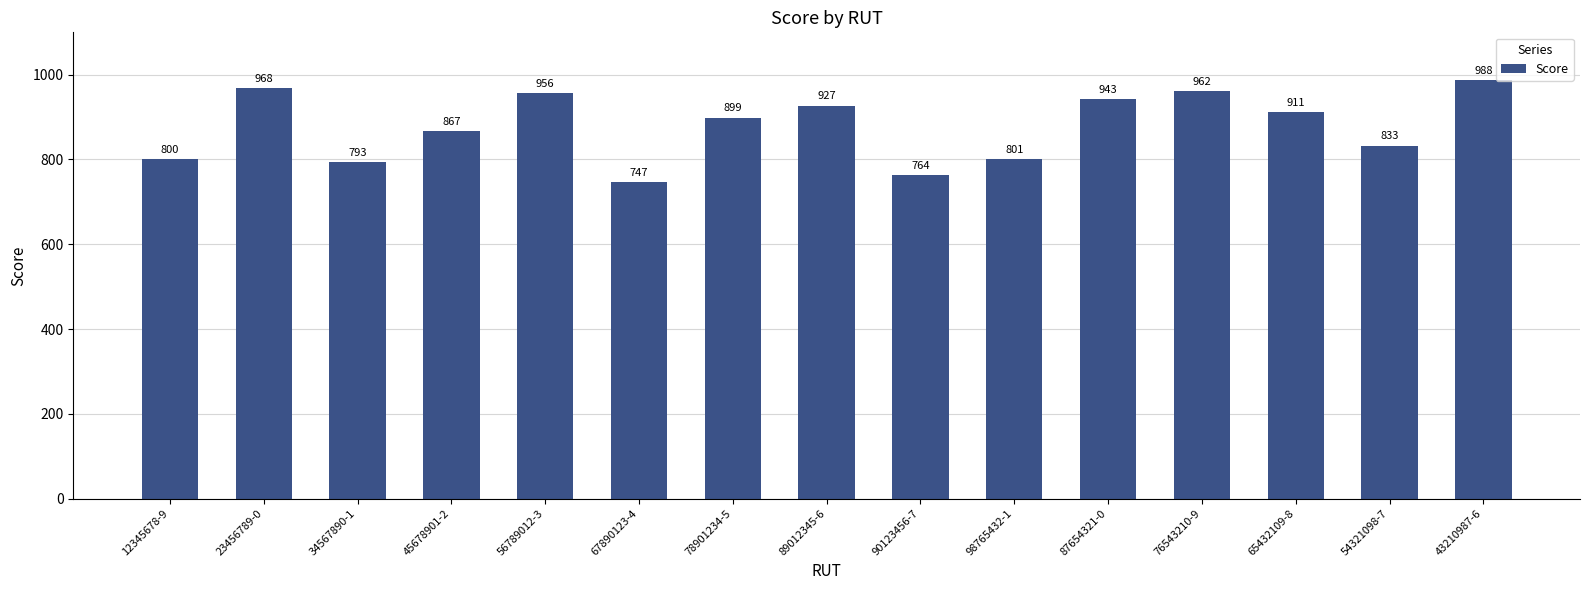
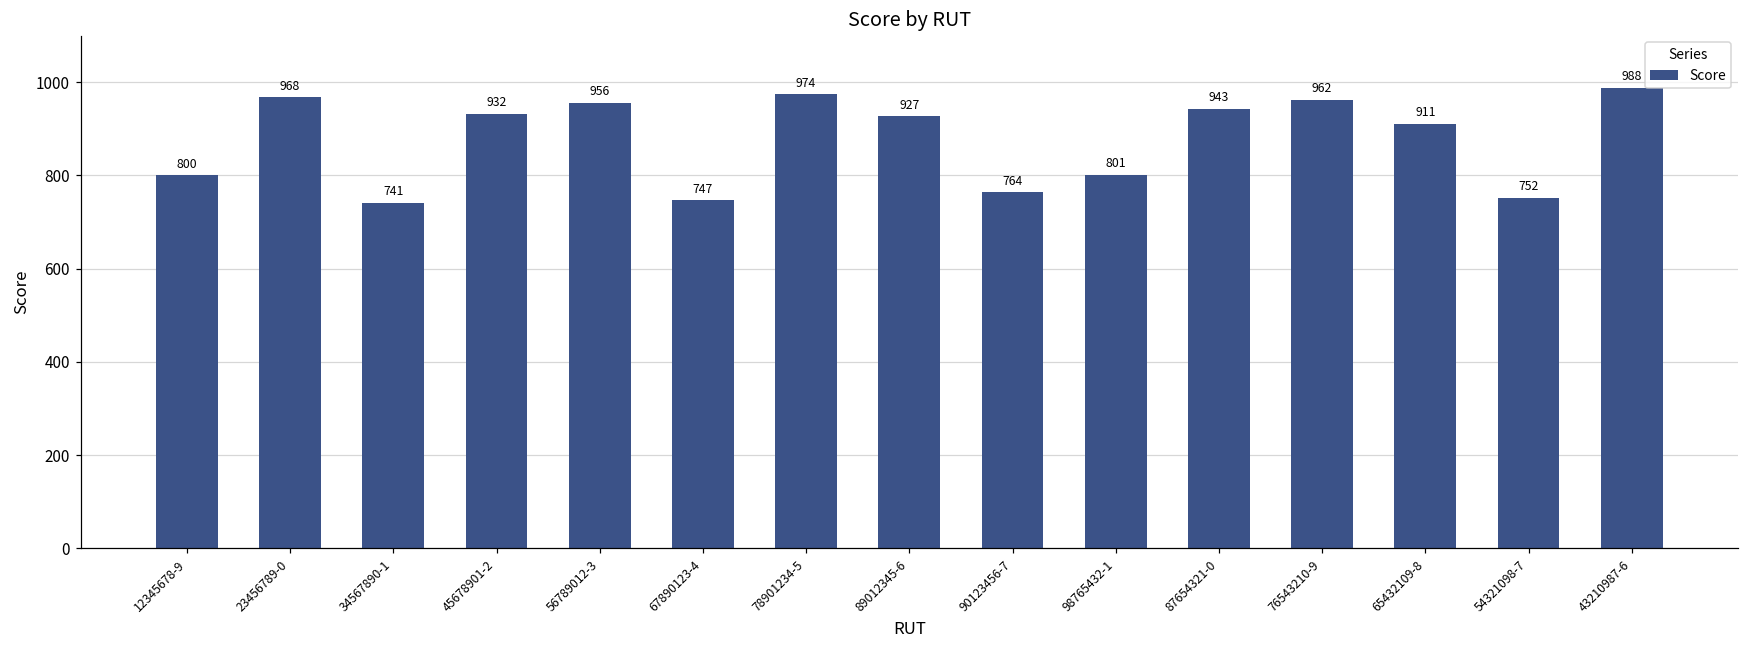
  {
    "12345678-9": 800,
    "23456789-0": 968,
-   "34567890-1": 793,
-   "45678901-2": 867,
+   "34567890-1": 741,
+   "45678901-2": 932,
    "56789012-3": 956,
    "67890123-4": 747,
-   "78901234-5": 899,
+   "78901234-5": 974,
    "89012345-6": 927,
    "90123456-7": 764,
    "98765432-1": 801,
    "87654321-0": 943,
    "76543210-9": 962,
    "65432109-8": 911,
-   "54321098-7": 833,
+   "54321098-7": 752,
    "43210987-6": 988
  }
